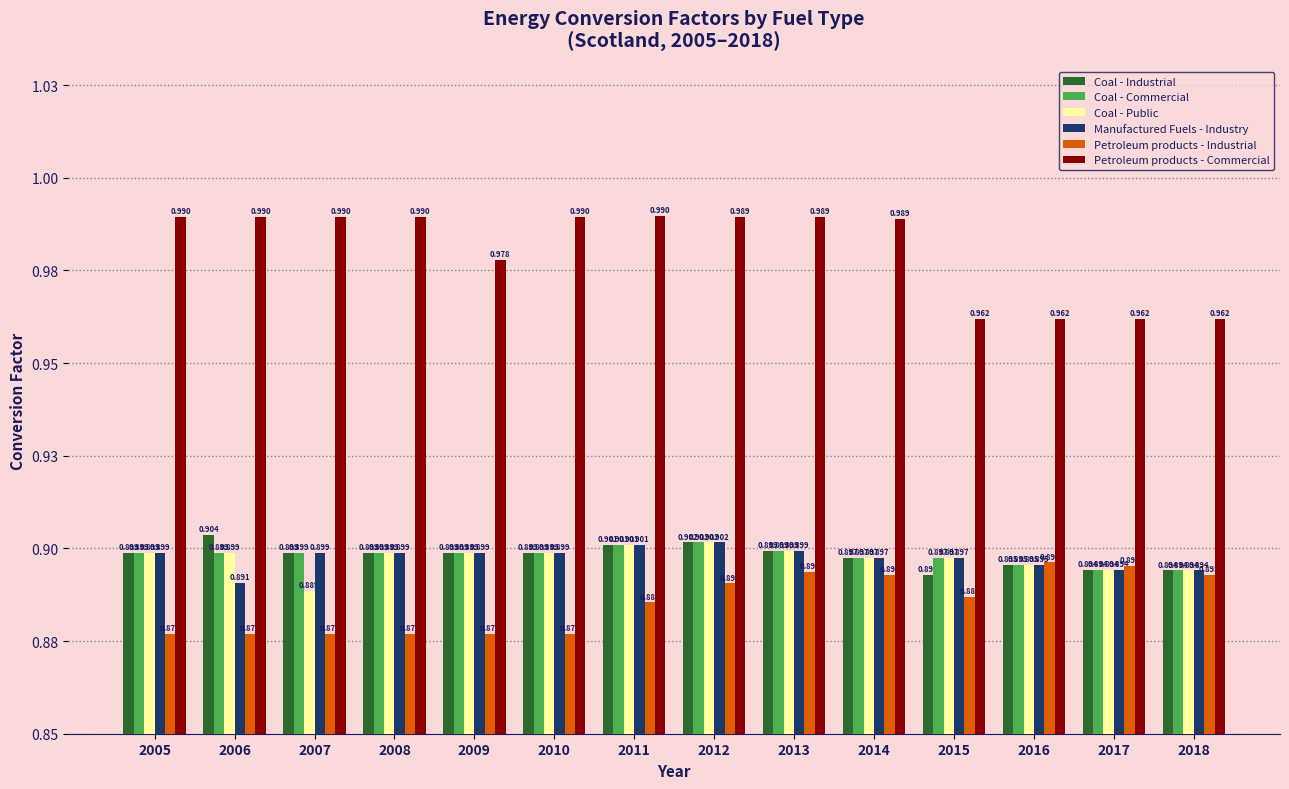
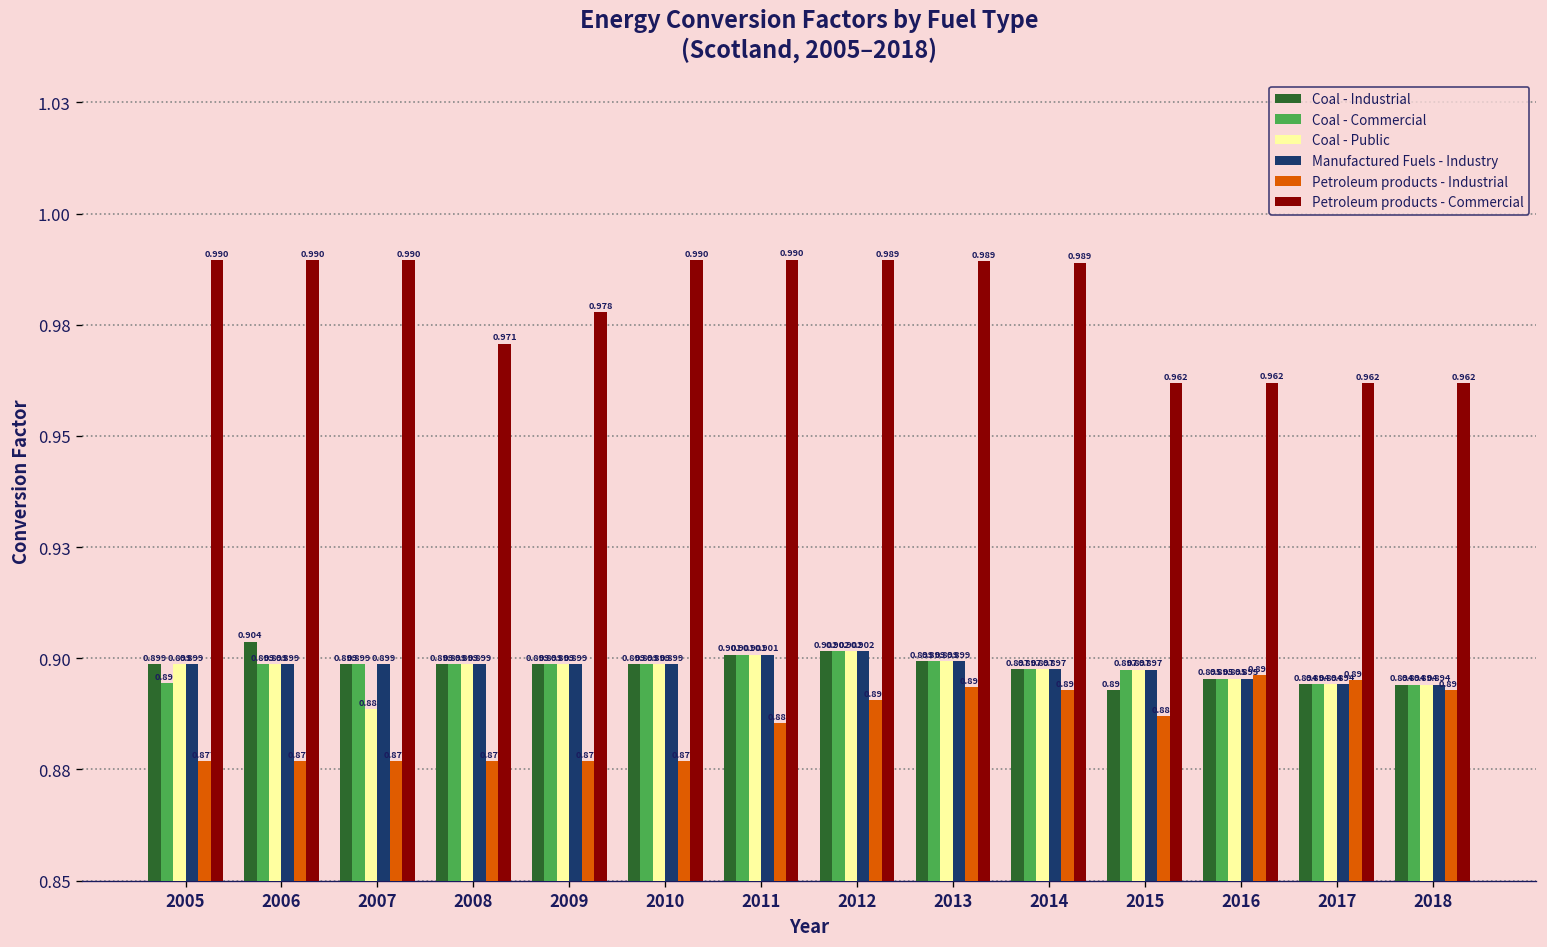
  {
    "Coal - Industrial": {
      "2005": 0.899,
      "2006": 0.904,
      "2015": 0.893
    },
    "Coal - Commercial": {
-     "2005": 0.899
+     "2005": 0.894
    },
    "Coal - Public": {
      "2007": 0.889
    },
    "Manufactured Fuels - Industry": {
-     "2006": 0.891,
+     "2006": 0.899,
      "2007": 0.899
    },
    "Petroleum products - Industrial": {
      "2005": 0.877,
      "2006": 0.877,
      "2007": 0.877,
      "2008": 0.877,
      "2009": 0.877,
      "2010": 0.877,
      "2011": 0.885,
      "2012": 0.891,
      "2013": 0.894,
      "2014": 0.893,
      "2015": 0.887
    },
    "Petroleum products - Commercial": {
      "2005": 0.990,
      "2006": 0.990,
      "2007": 0.990,
-     "2008": 0.990,
+     "2008": 0.971,
      "2009": 0.978,
      "2010": 0.990,
      "2011": 0.990,
      "2012": 0.989,
      "2013": 0.989,
      "2014": 0.989,
      "2015": 0.962,
      "2016": 0.962,
      "2017": 0.962,
      "2018": 0.962
    }
  }
